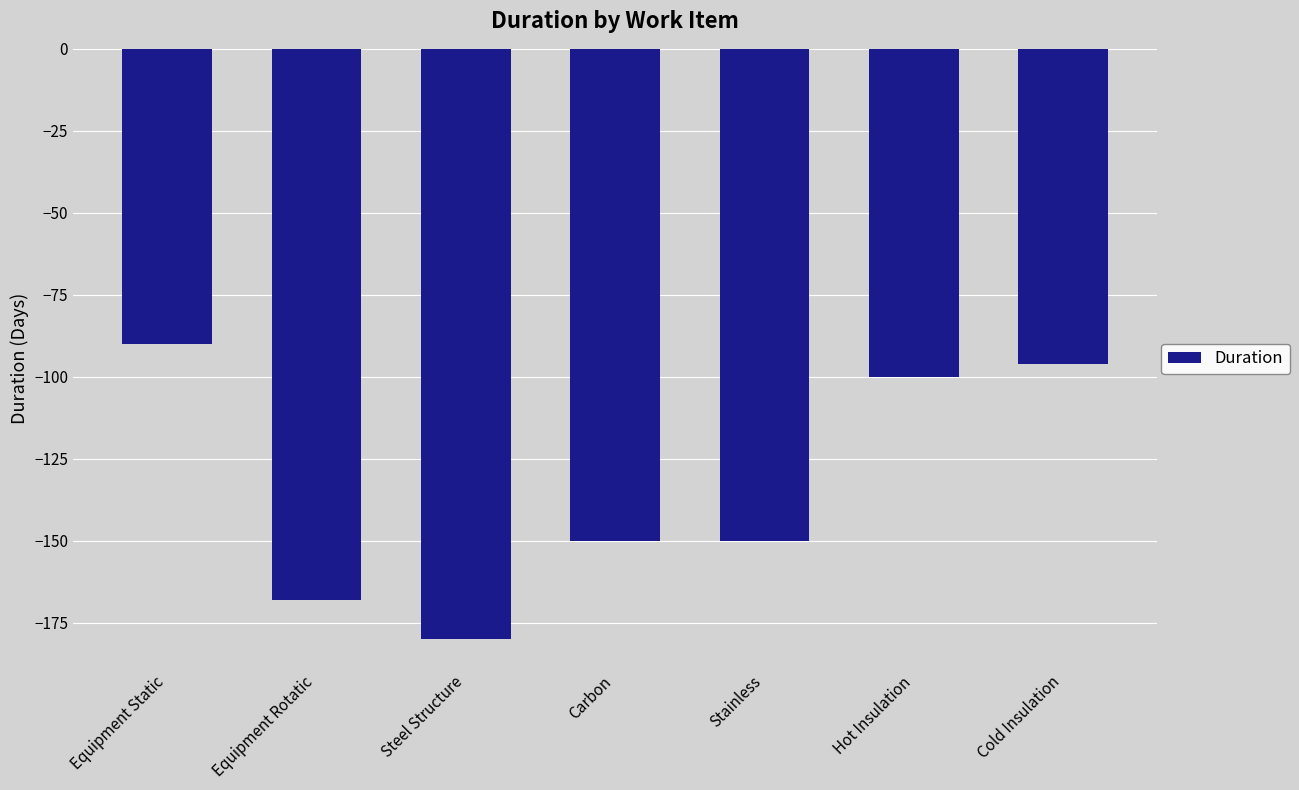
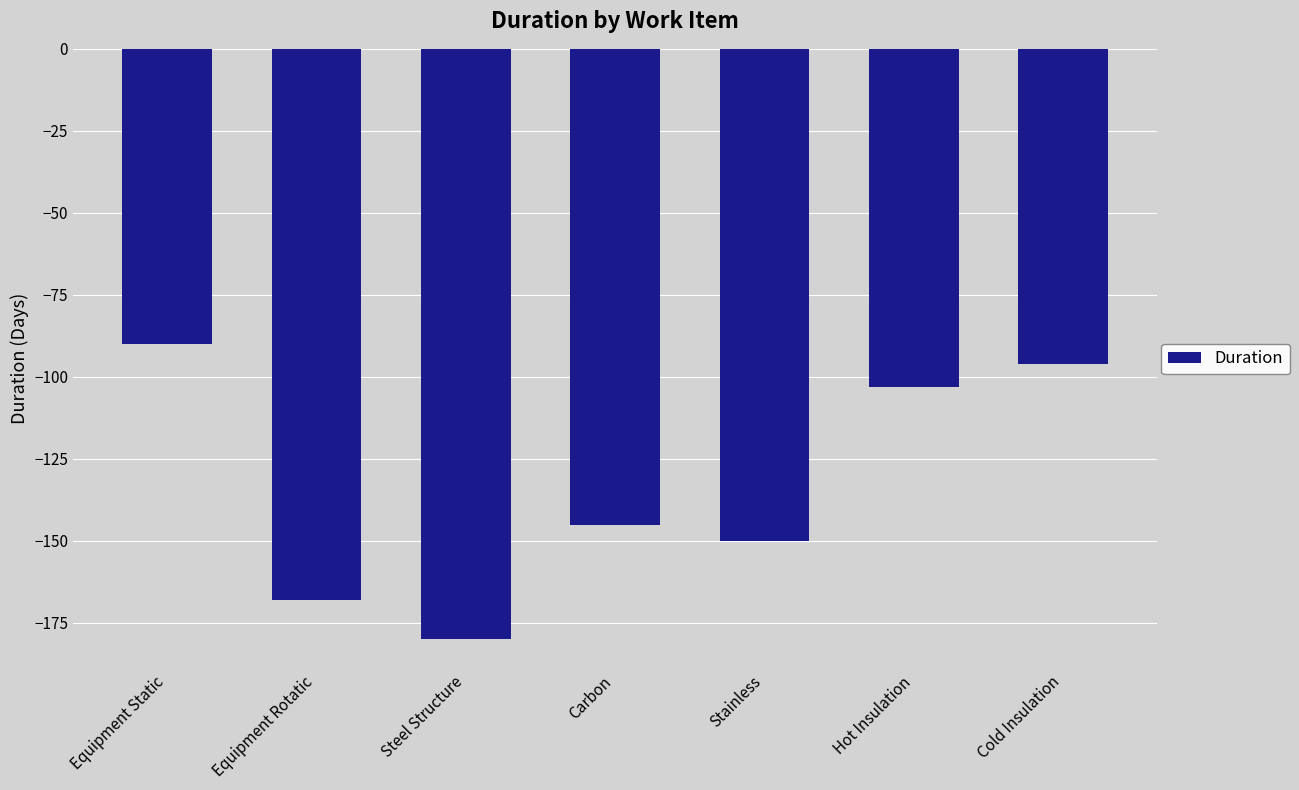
  {
    "Equipment Static": -90,
    "Equipment Rotatic": -168,
    "Steel Structure": -180,
-   "Carbon": -150,
+   "Carbon": -145,
    "Stainless": -150,
-   "Hot Insulation": -100,
+   "Hot Insulation": -103,
    "Cold Insulation": -96
  }
